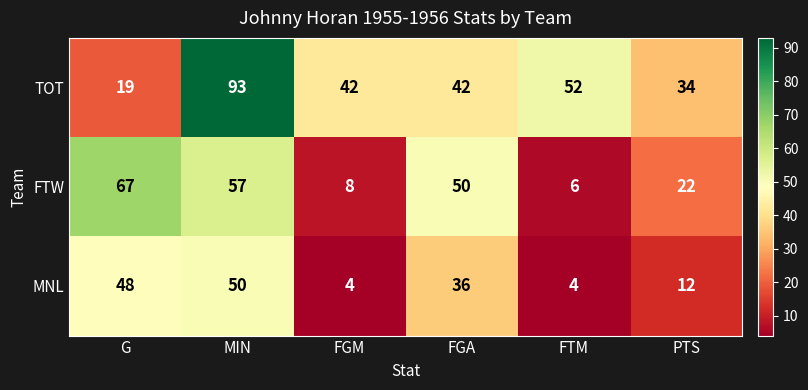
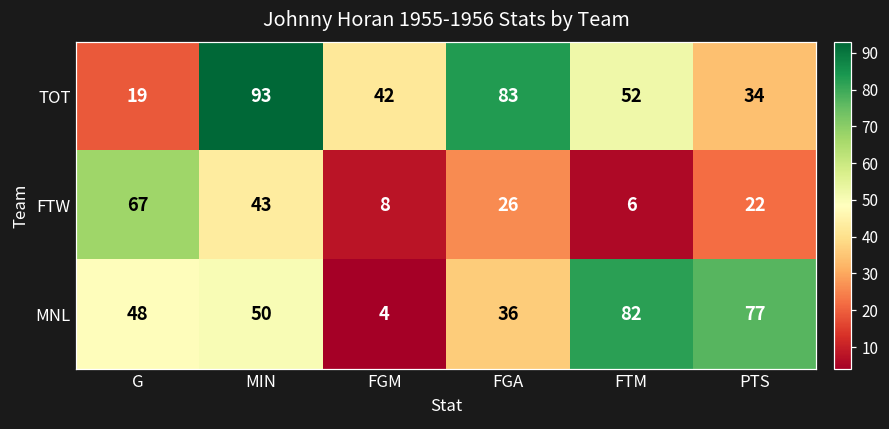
  {
    "TOT": {
      "G": 19,
      "MIN": 93,
      "FGM": 42,
-     "FGA": 42,
+     "FGA": 83,
      "FTM": 52,
      "PTS": 34
    },
    "FTW": {
      "G": 67,
-     "MIN": 57,
+     "MIN": 43,
      "FGM": 8,
-     "FGA": 50,
+     "FGA": 26,
      "FTM": 6,
      "PTS": 22
    },
    "MNL": {
      "G": 48,
      "MIN": 50,
      "FGM": 4,
      "FGA": 36,
-     "FTM": 4,
-     "PTS": 12
+     "FTM": 82,
+     "PTS": 77
    }
  }
